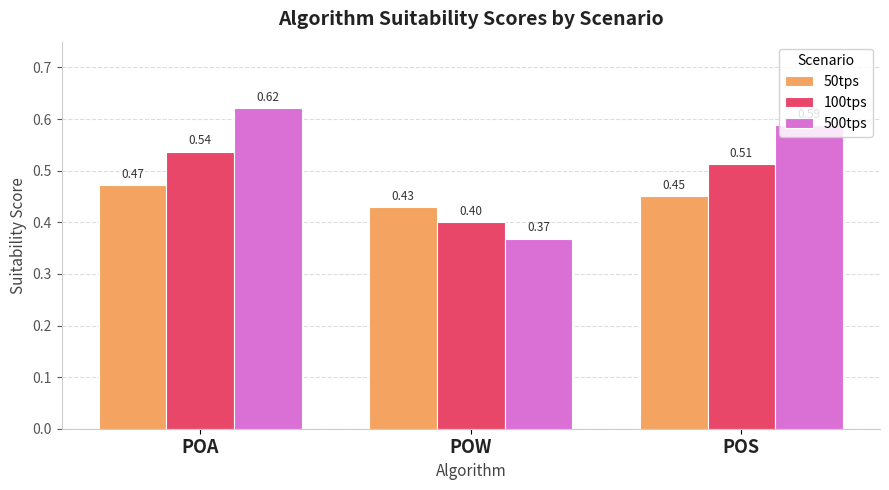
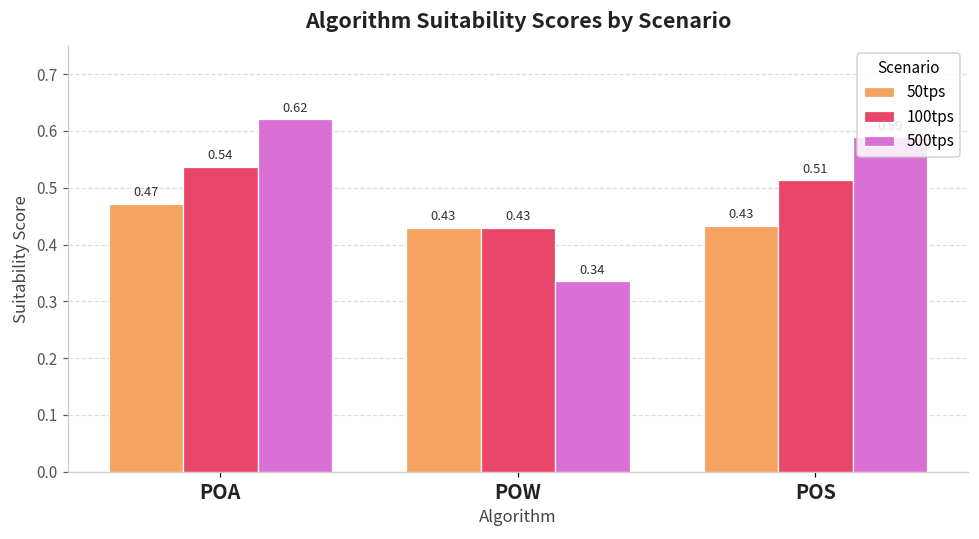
  {
    "50tps": {
      "POA": 0.47,
      "POW": 0.43,
-     "POS": 0.45
+     "POS": 0.43
    },
    "100tps": {
      "POA": 0.54,
-     "POW": 0.40,
+     "POW": 0.43,
      "POS": 0.51
    },
    "500tps": {
      "POA": 0.62,
-     "POW": 0.37
+     "POW": 0.34
    }
  }
